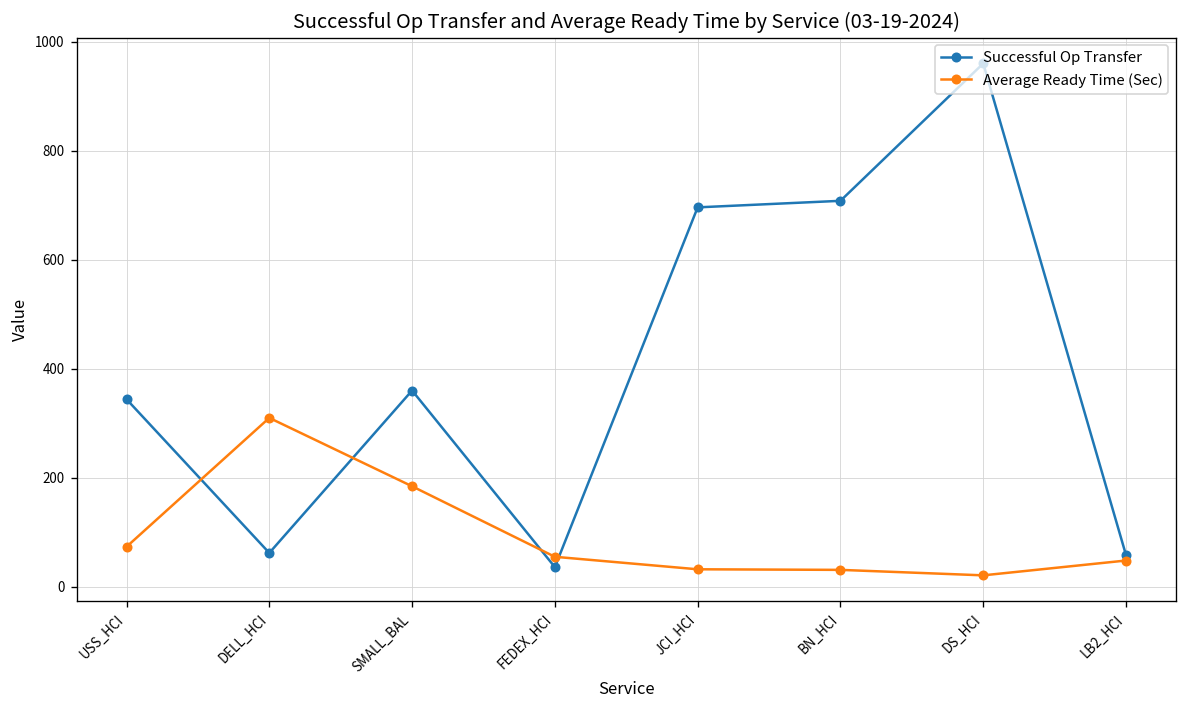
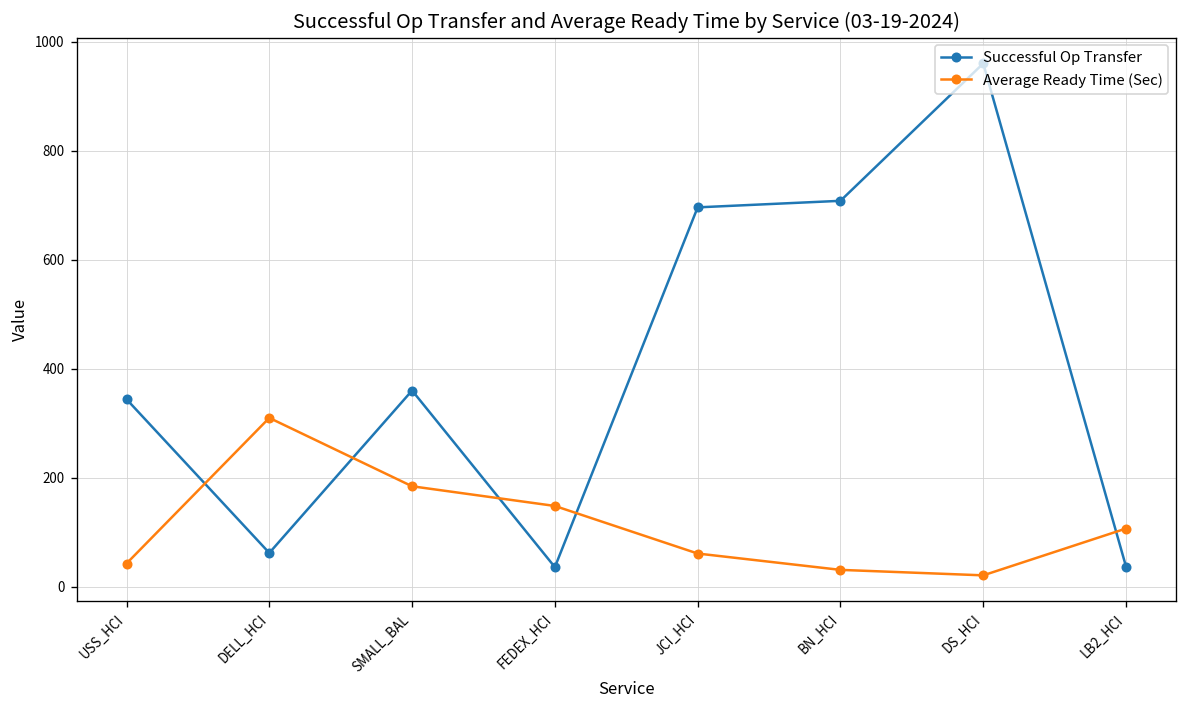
  {
    "Successful Op Transfer": {
      "USS_HCI": 340,
      "DELL_HCI": 60,
      "SMALL_BAL": 360,
      "FEDEX_HCI": 40,
      "JCI_HCI": 700,
      "BN_HCI": 710,
-     "LB2_HCI": 60
+     "LB2_HCI": 40
    },
    "Average Ready Time (Sec)": {
-     "USS_HCI": 70,
+     "USS_HCI": 40,
      "DELL_HCI": 310,
      "SMALL_BAL": 180,
-     "FEDEX_HCI": 50,
-     "JCI_HCI": 30,
+     "FEDEX_HCI": 150,
+     "JCI_HCI": 60,
      "BN_HCI": 30,
      "DS_HCI": 20,
-     "LB2_HCI": 50
+     "LB2_HCI": 110
    }
  }
